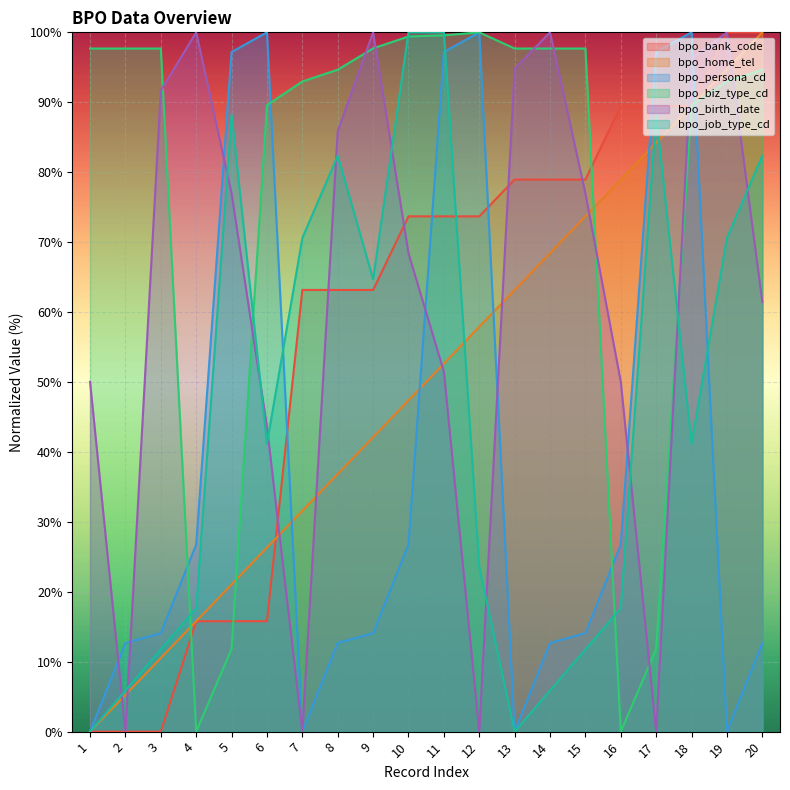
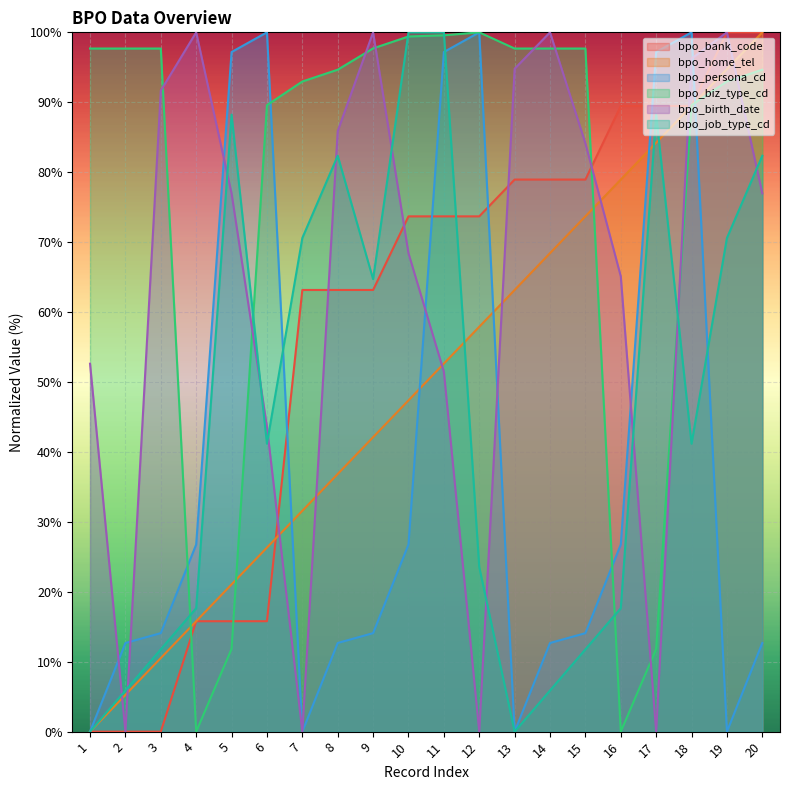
  {
    "bpo_birth_date": {
-     "1": "50%",
+     "1": "53%",
      "3": "92%",
      "4": "100%",
      "5": "77%",
      "6": "44%",
      "8": "86%",
      "9": "100%",
      "10": "68%",
      "11": "51%",
      "12": "0%",
      "13": "95%",
      "14": "100%",
-     "15": "77%",
-     "16": "50%",
+     "15": "84%",
+     "16": "65%",
      "17": "0%",
-     "20": "61%"
+     "20": "77%"
    }
  }
